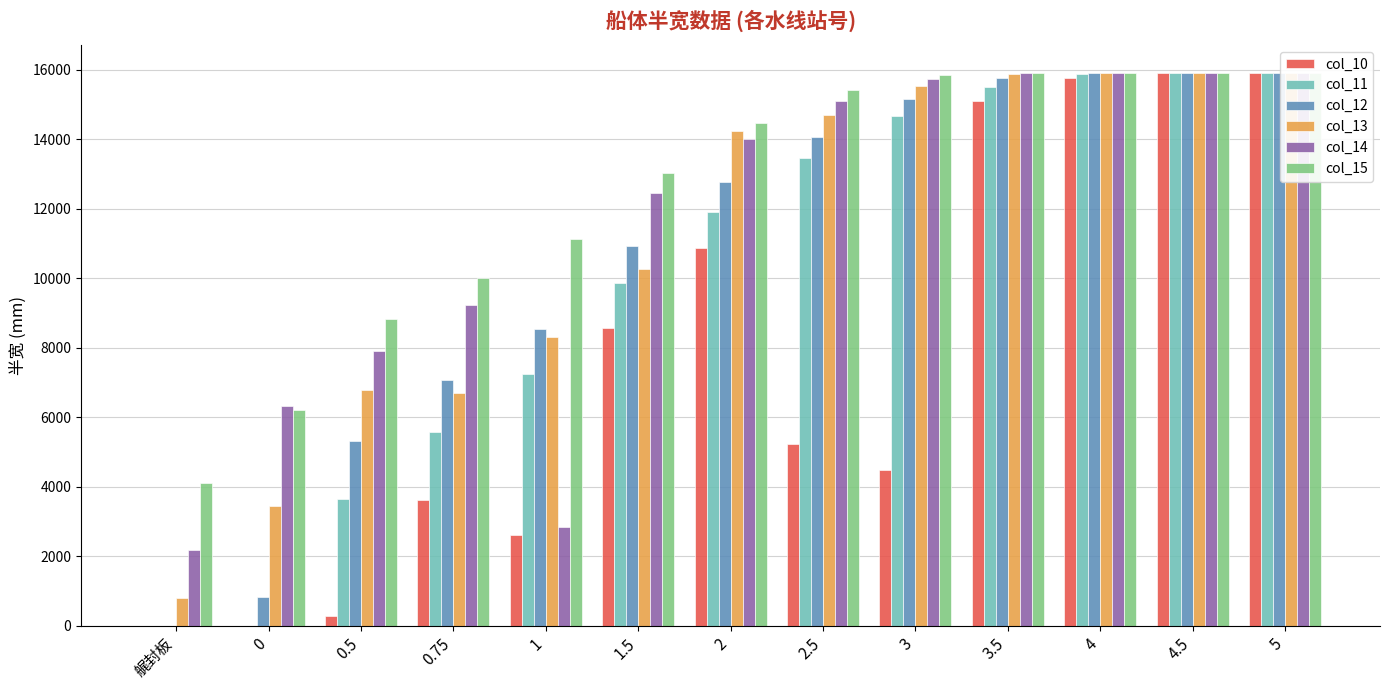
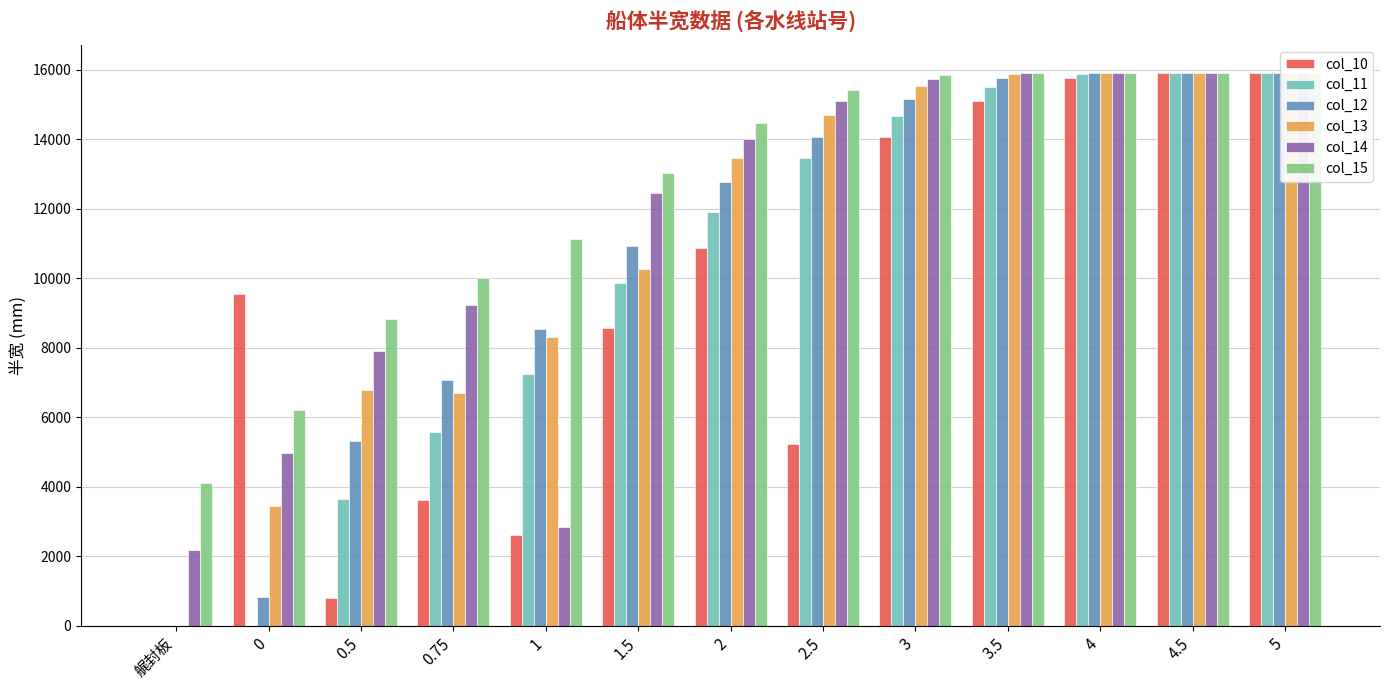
  {
    "col_10": {
      "艉封板": 0,
-     "0": 0,
-     "0.5": 300,
+     "0": 9600,
+     "0.5": 800,
      "0.75": 3600,
      "1": 2600,
      "1.5": 8600,
      "2": 10900,
      "2.5": 5200,
-     "3": 4500,
+     "3": 14100,
      "3.5": 15100,
      "4": 15800,
      "4.5": 15900,
      "5": 15900
    },
    "col_13": {
-     "艉封板": 800,
+     "艉封板": 0,
      "0": 3400,
      "0.5": 6800,
      "0.75": 6700,
      "1": 8300,
      "1.5": 10300,
-     "2": 14300,
+     "2": 13500,
      "2.5": 14700,
      "3": 15500,
      "3.5": 15900,
      "4": 15900,
      "4.5": 15900
    },
    "col_14": {
      "艉封板": 2200,
-     "0": 6300,
+     "0": 5000,
      "0.5": 7900,
      "0.75": 9200,
      "1": 2800,
      "1.5": 12500,
      "2": 14000,
      "2.5": 15100,
      "3": 15700,
      "3.5": 15900,
      "4": 15900,
      "4.5": 15900
    }
  }
